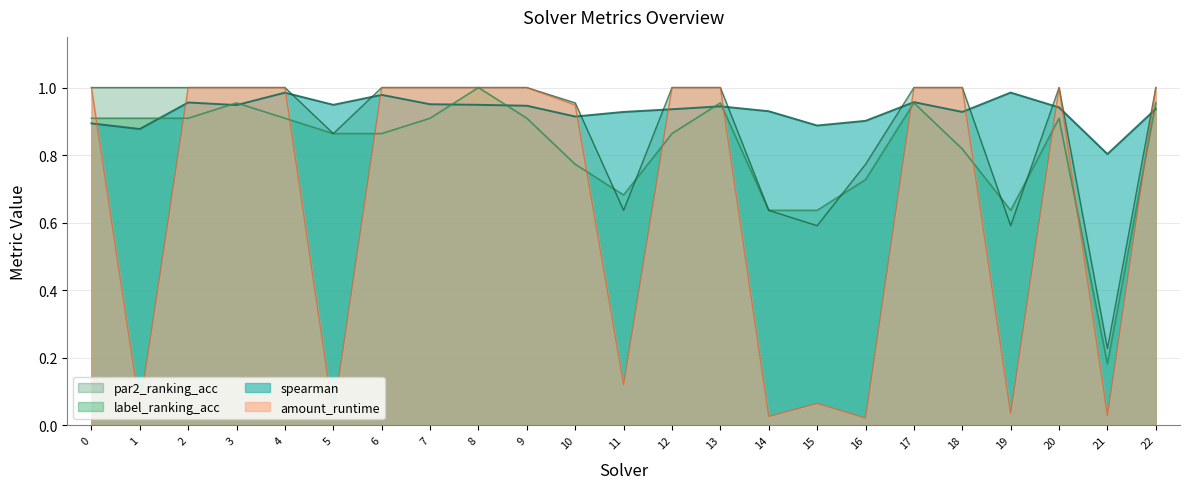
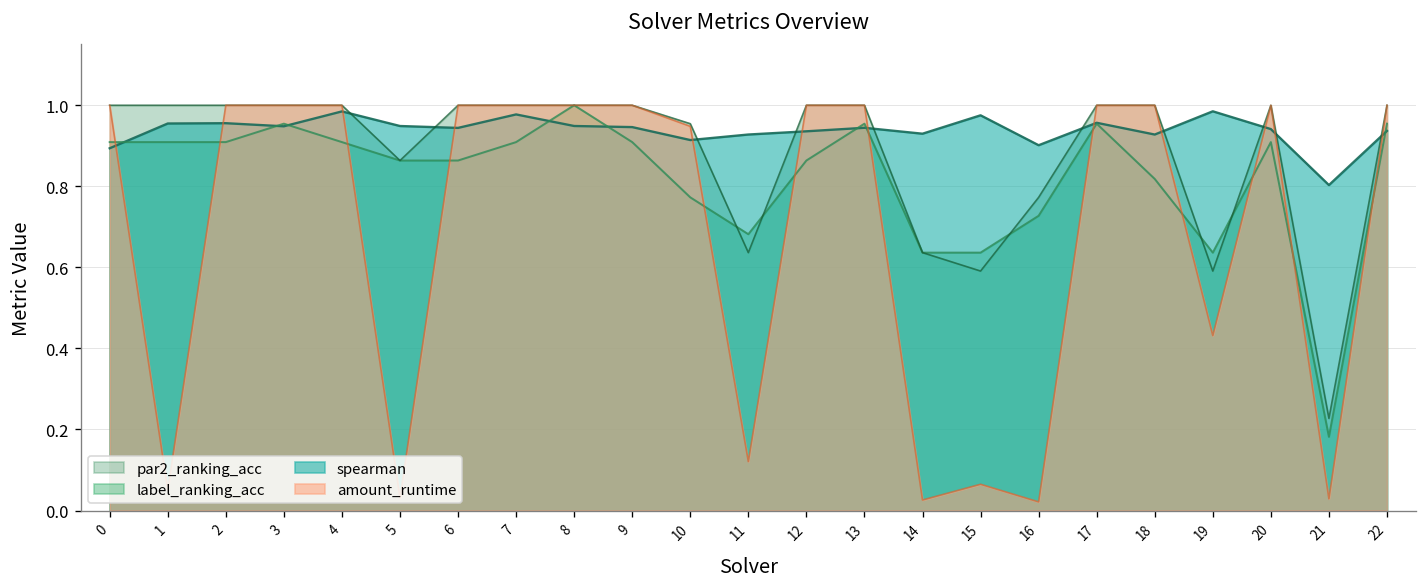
  {
    "spearman": {
      "0": 0.89,
-     "1": 0.88,
+     "1": 0.96,
      "2": 0.96,
      "4": 0.98,
      "5": 0.95,
-     "6": 0.98,
-     "7": 0.95,
+     "6": 0.94,
+     "7": 0.98,
      "8": 0.95,
      "9": 0.95,
      "10": 0.91,
      "11": 0.93,
      "12": 0.94,
      "13": 0.94,
      "14": 0.93,
-     "15": 0.89,
+     "15": 0.98,
      "16": 0.90,
      "18": 0.93,
      "19": 0.99,
      "20": 0.94,
      "21": 0.80,
      "22": 0.94
    },
    "amount_runtime": {
      "11": 0.12,
      "14": 0.03,
      "15": 0.06,
      "16": 0.02,
-     "19": 0.04,
+     "19": 0.43,
      "21": 0.03
    }
  }
